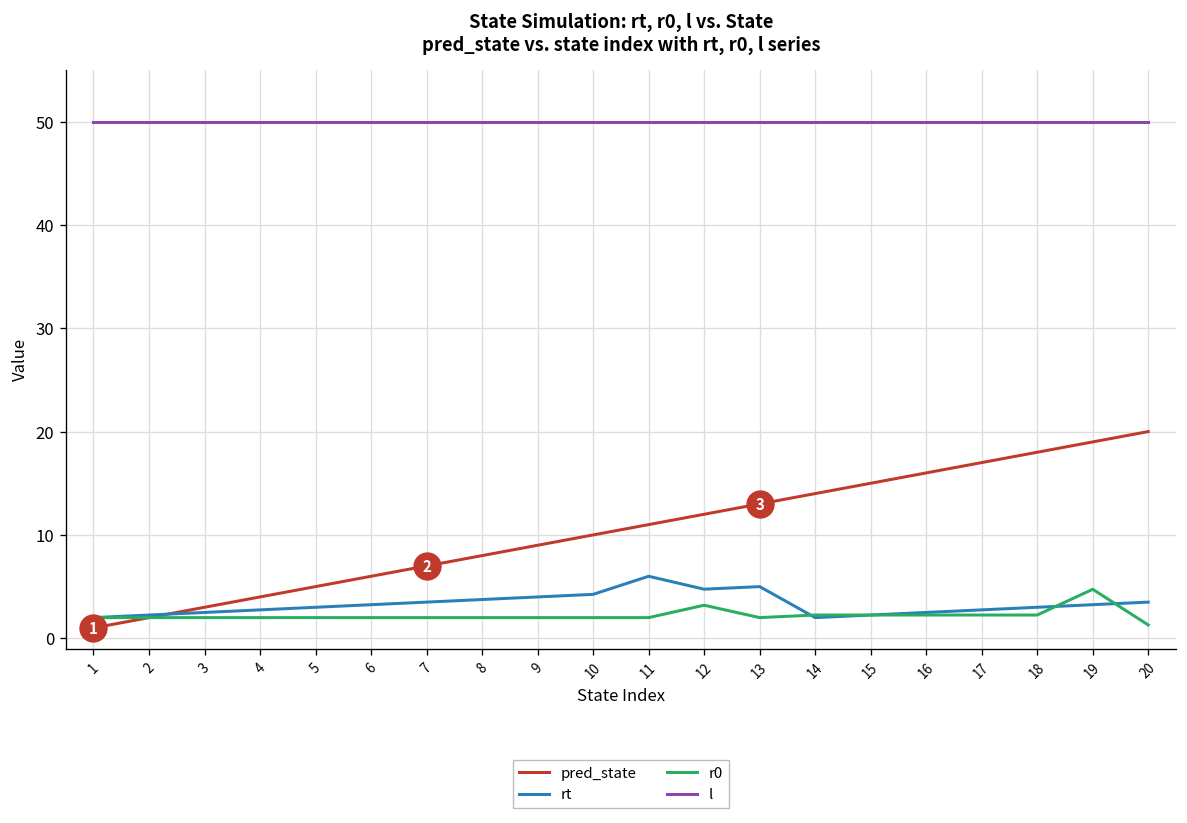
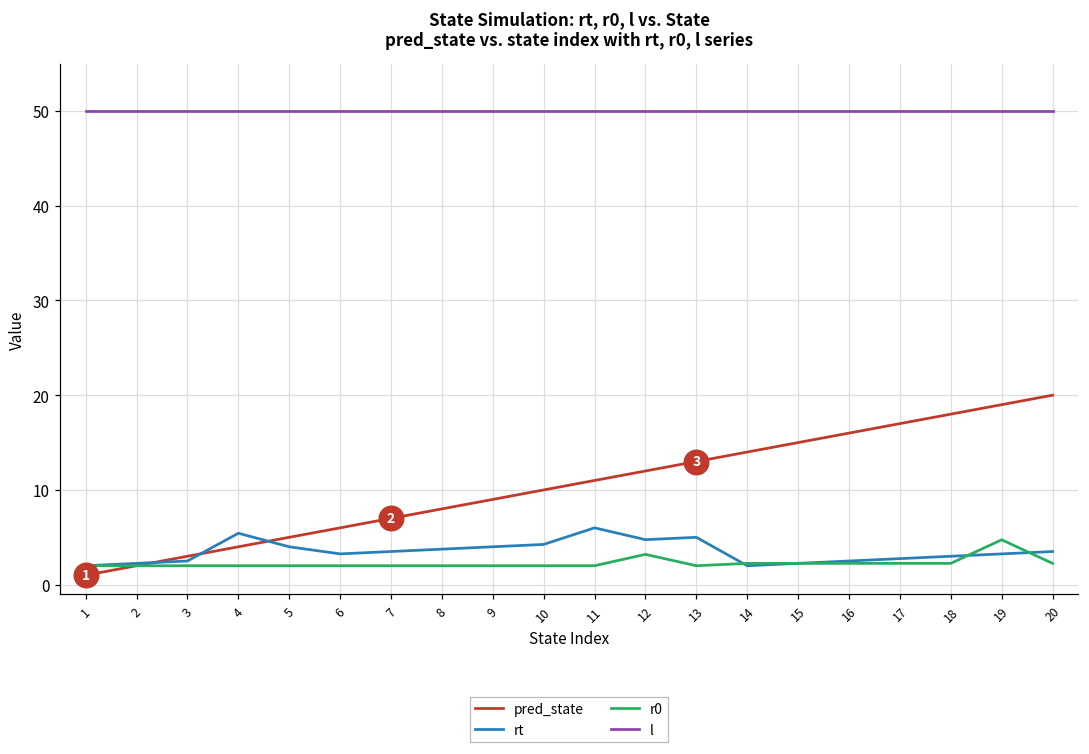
  {
    "rt": {
      "3": 3,
-     "4": 3,
-     "5": 3,
+     "4": 5,
+     "5": 4,
      "6": 3,
      "7": 4,
      "8": 4,
      "9": 4,
      "10": 4,
      "11": 6,
      "12": 5,
      "13": 5,
      "17": 3,
      "18": 3,
      "19": 3,
      "20": 4
    },
    "r0": {
      "3": 2,
      "4": 2,
      "5": 2,
      "6": 2,
      "7": 2,
      "8": 2,
      "9": 2,
      "10": 2,
      "11": 2,
      "12": 3,
      "13": 2,
      "17": 2,
      "18": 2,
      "19": 5,
-     "20": 1
+     "20": 2
    },
    "l": {
      "1": 50,
      "2": 50,
      "3": 50,
      "4": 50,
      "5": 50,
      "6": 50,
      "7": 50,
      "8": 50,
      "9": 50,
      "10": 50,
      "11": 50,
      "12": 50,
      "13": 50,
      "14": 50,
      "15": 50,
      "16": 50,
      "17": 50,
      "18": 50,
      "19": 50,
      "20": 50
    }
  }
